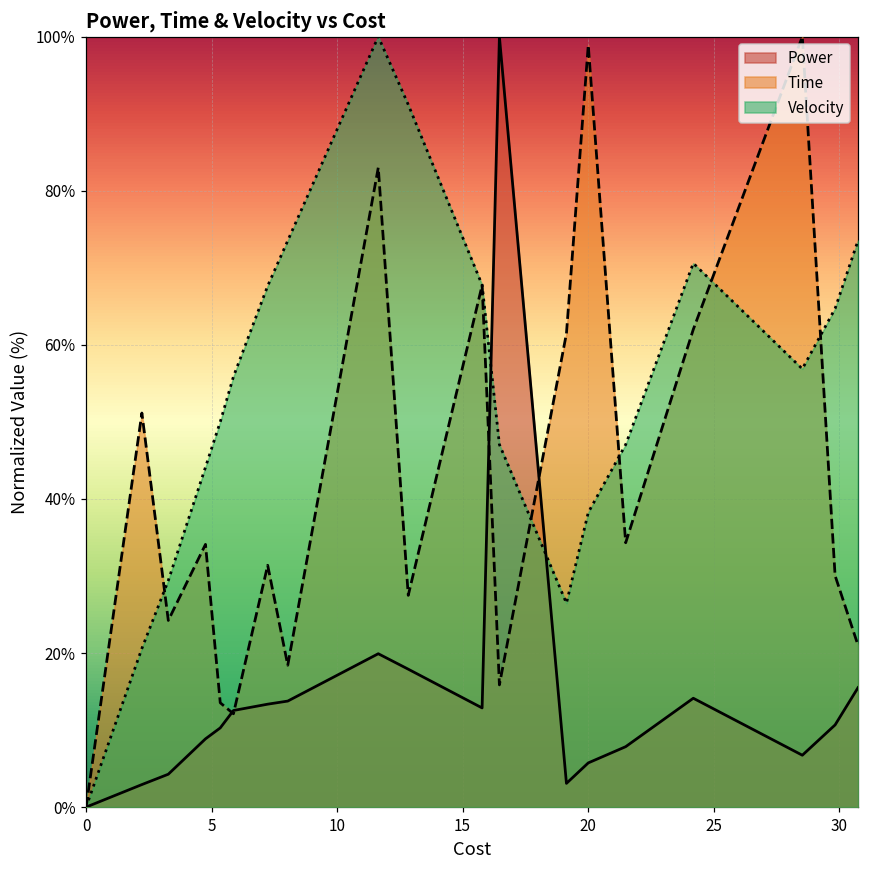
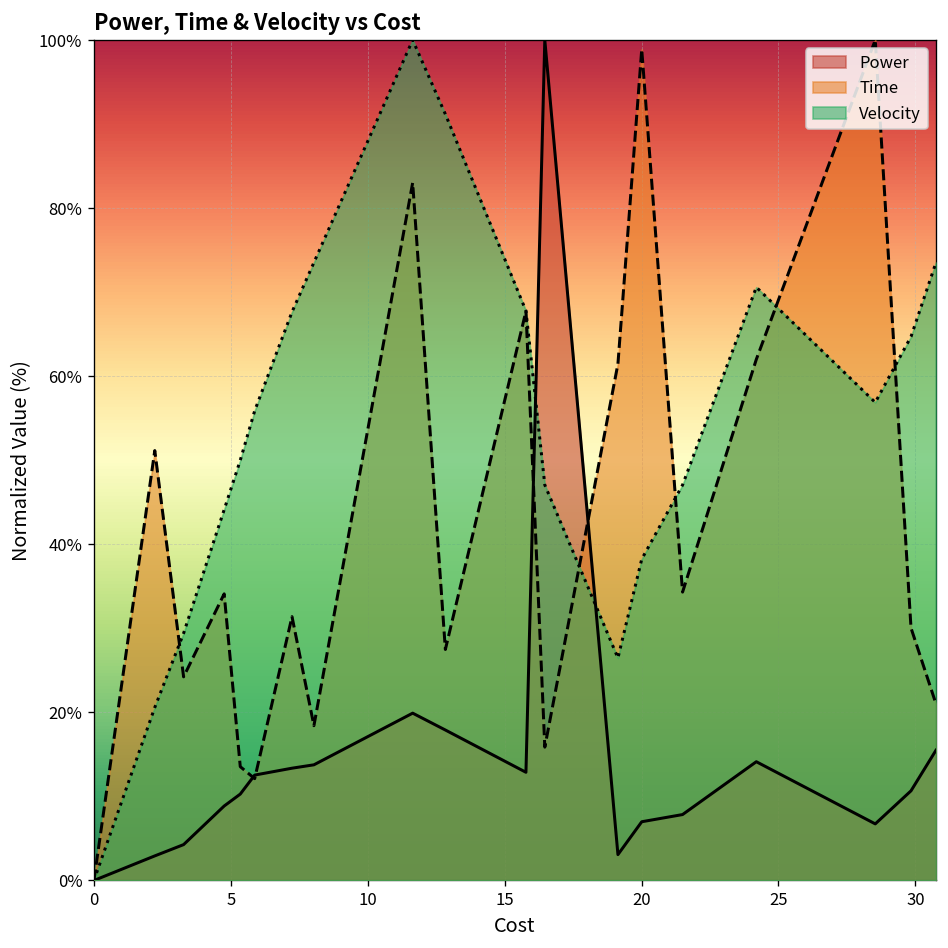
  {
    "Power": {
-     "20": "6%"
+     "20": "7%"
    },
    "Time": {
      "20": "99%"
    },
    "Velocity": {
      "20": "38%"
    }
  }
